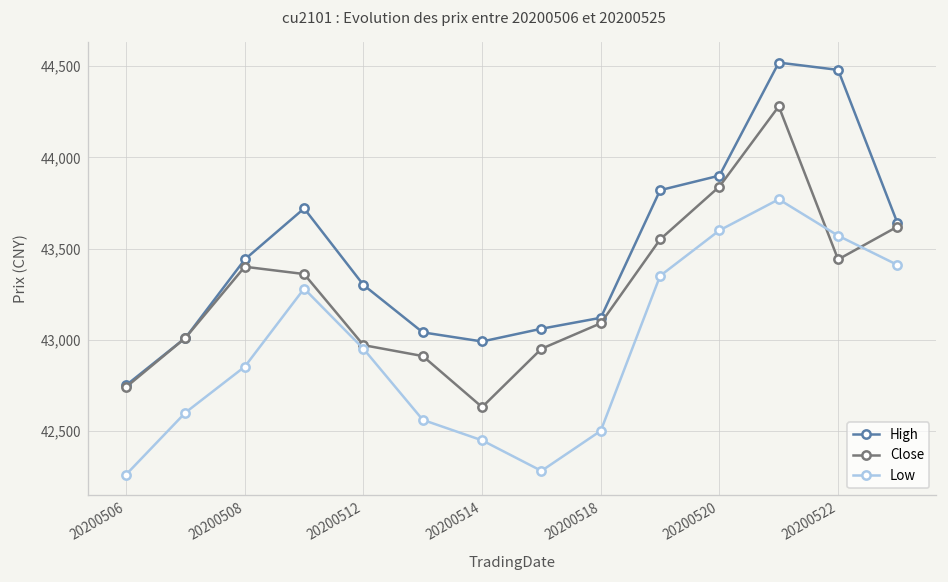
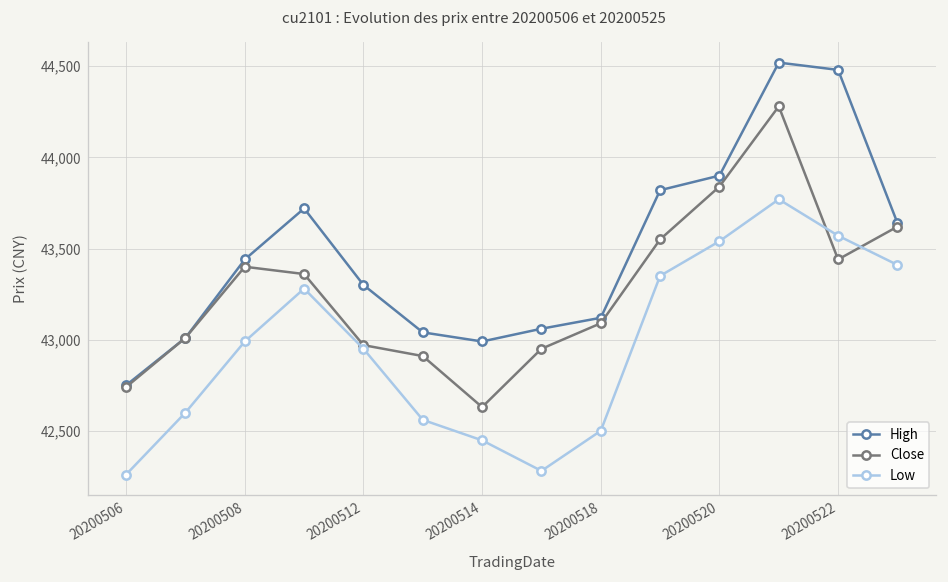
  {
    "Low": {
      "20200506": "42,260",
-     "20200508": "42,850",
+     "20200508": "42,990",
      "20200512": "42,950",
      "20200514": "42,450",
      "20200518": "42,500",
-     "20200520": "43,600",
+     "20200520": "43,540",
      "20200522": "43,570"
    }
  }
